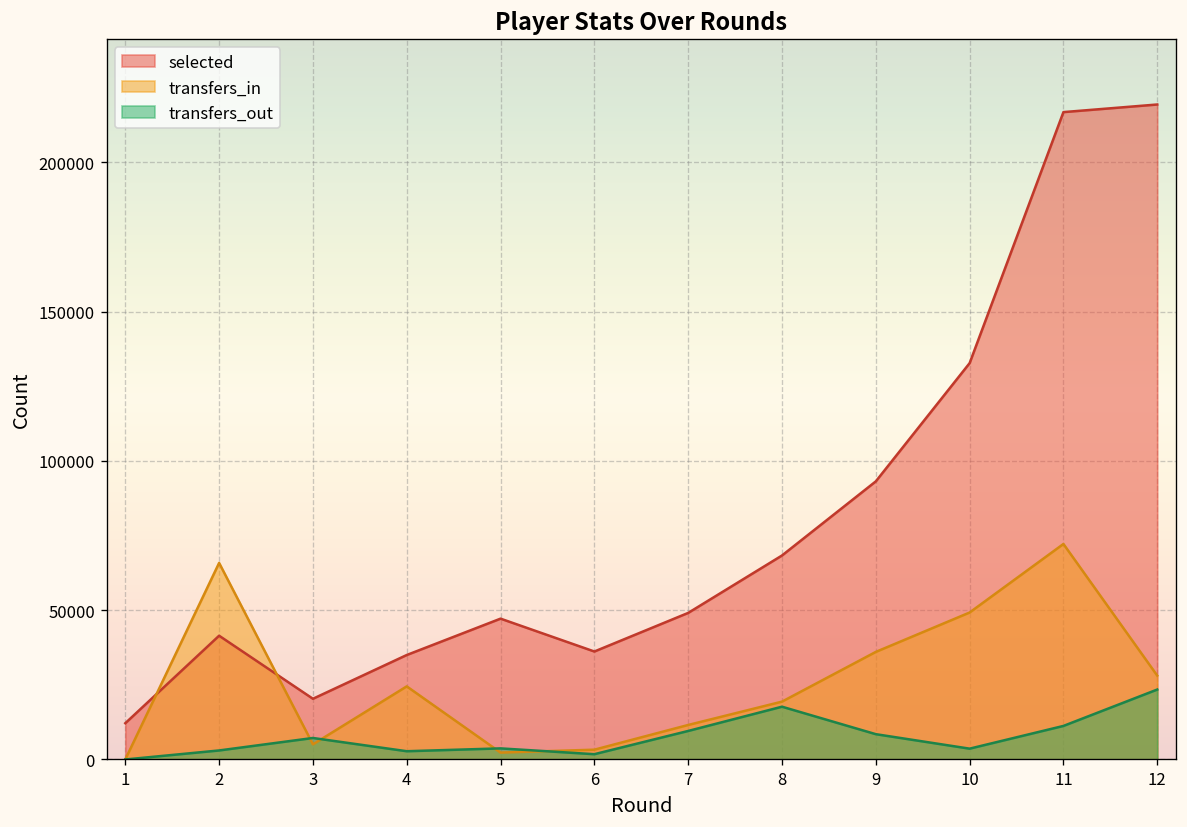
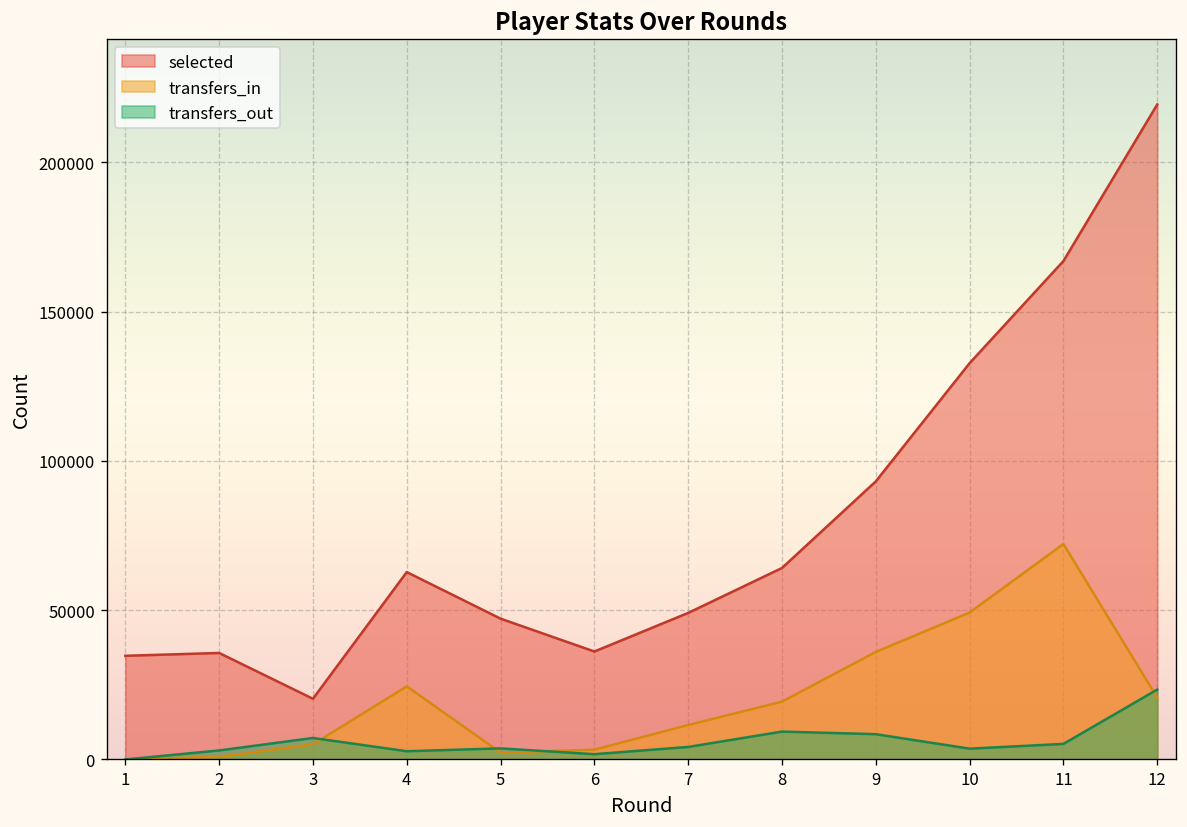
  {
    "selected": {
-     "1": 12000,
-     "2": 41000,
+     "1": 35000,
+     "2": 36000,
      "3": 20000,
-     "4": 35000,
+     "4": 63000,
      "5": 47000,
      "6": 36000,
      "7": 49000,
-     "8": 68000,
+     "8": 64000,
      "9": 93000,
      "10": 133000,
-     "11": 217000,
+     "11": 167000,
      "12": 219000
    },
    "transfers_in": {
-     "2": 66000,
+     "2": 1000,
      "3": 5000,
      "4": 24000,
      "5": 2000,
      "6": 3000,
      "7": 12000,
      "8": 19000,
      "9": 36000,
      "10": 49000,
      "11": 72000,
-     "12": 28000
+     "12": 21000
    },
    "transfers_out": {
      "2": 3000,
      "3": 7000,
      "4": 3000,
      "5": 4000,
      "6": 2000,
-     "7": 10000,
-     "8": 18000,
+     "7": 4000,
+     "8": 9000,
      "9": 8000,
      "10": 4000,
-     "11": 11000,
+     "11": 5000,
      "12": 23000
    }
  }
